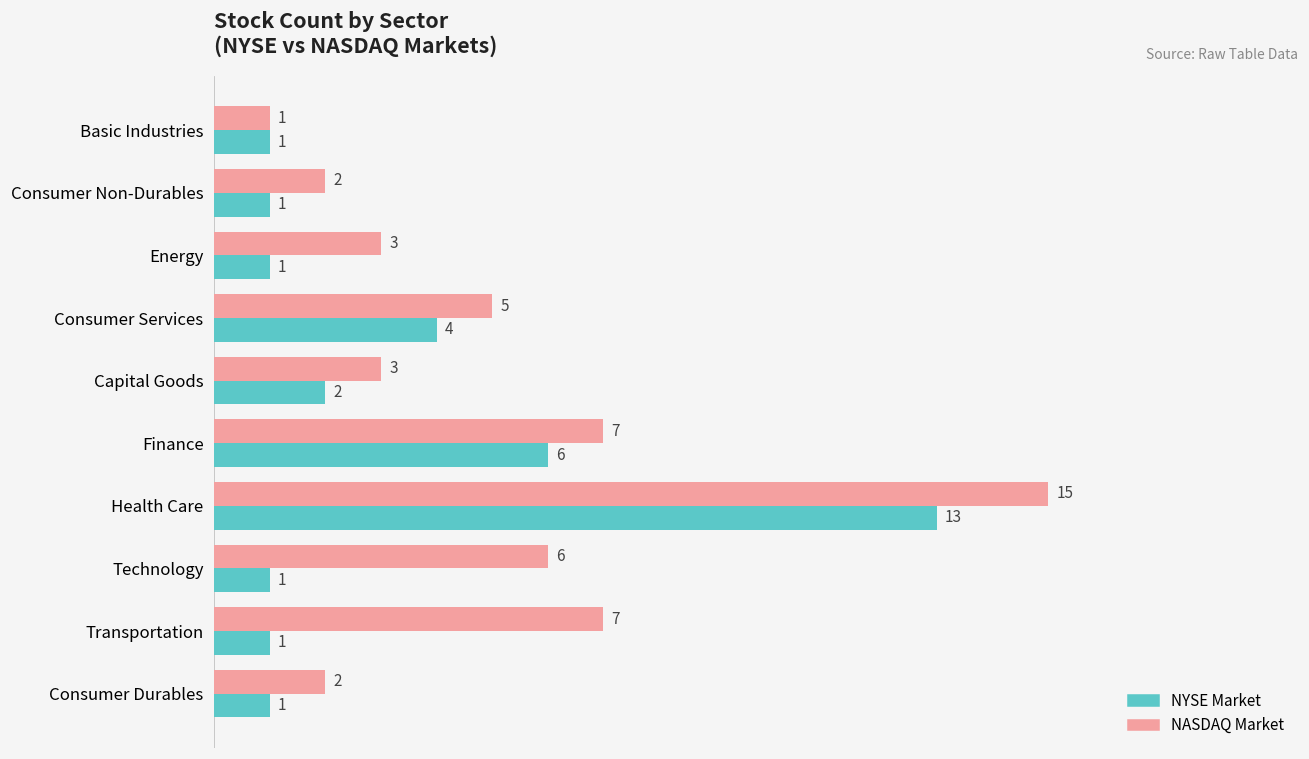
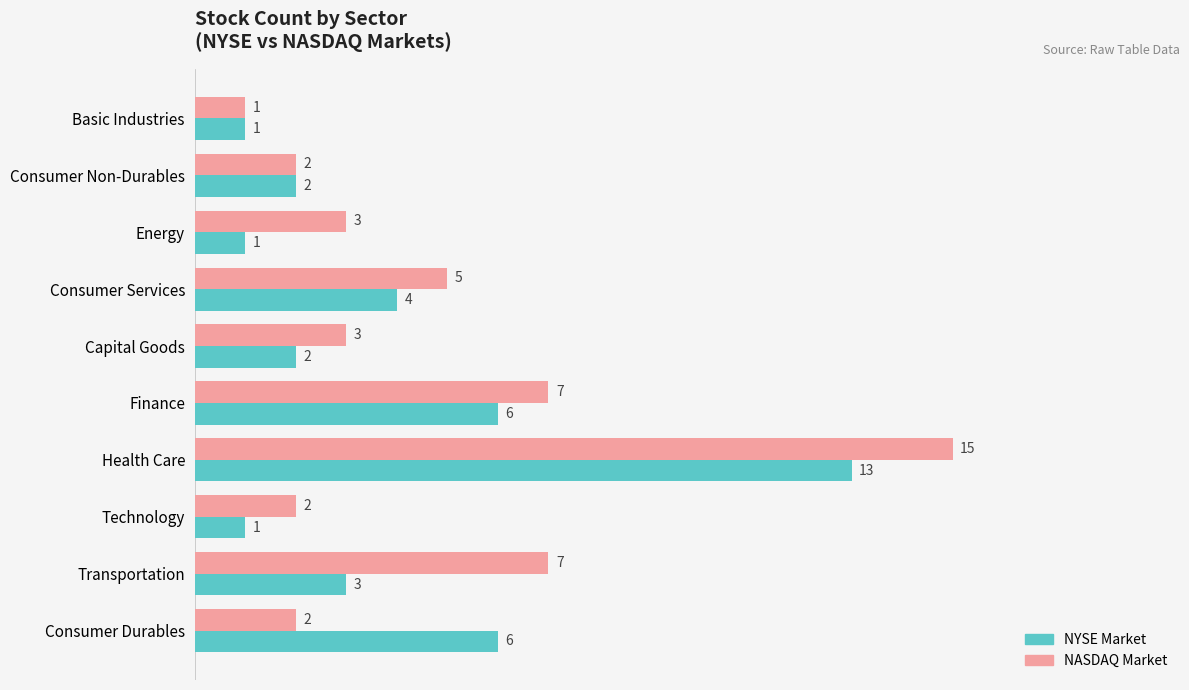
  {
    "NYSE Market": {
      "Basic Industries": 1,
-     "Consumer Non-Durables": 1,
+     "Consumer Non-Durables": 2,
      "Energy": 1,
      "Consumer Services": 4,
      "Capital Goods": 2,
      "Finance": 6,
      "Health Care": 13,
      "Technology": 1,
-     "Transportation": 1,
-     "Consumer Durables": 1
+     "Transportation": 3,
+     "Consumer Durables": 6
    },
    "NASDAQ Market": {
      "Basic Industries": 1,
      "Consumer Non-Durables": 2,
      "Energy": 3,
      "Consumer Services": 5,
      "Capital Goods": 3,
      "Finance": 7,
      "Health Care": 15,
-     "Technology": 6,
+     "Technology": 2,
      "Transportation": 7,
      "Consumer Durables": 2
    }
  }
